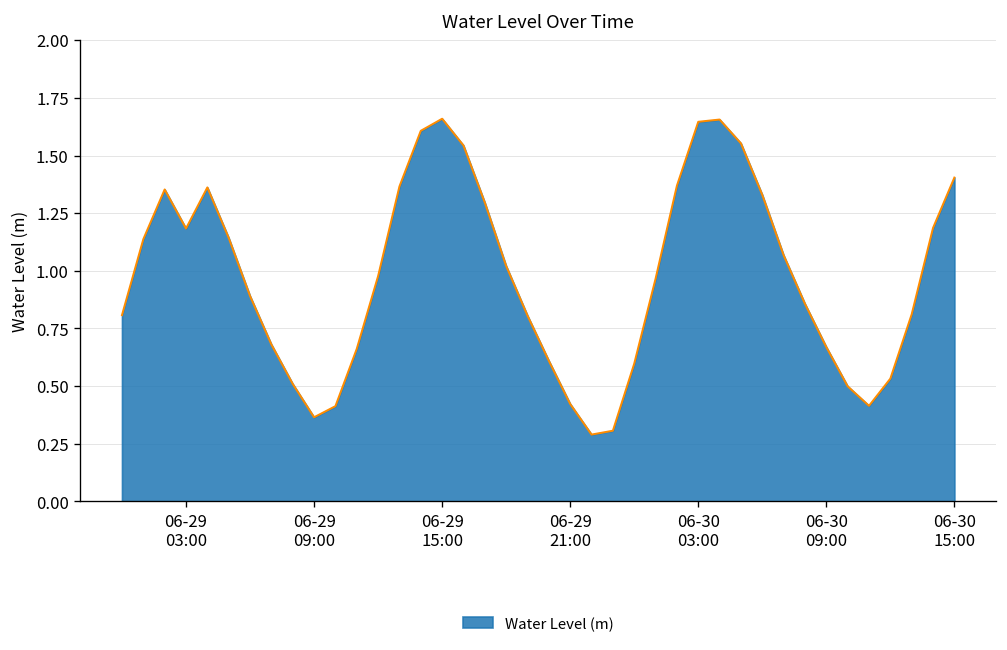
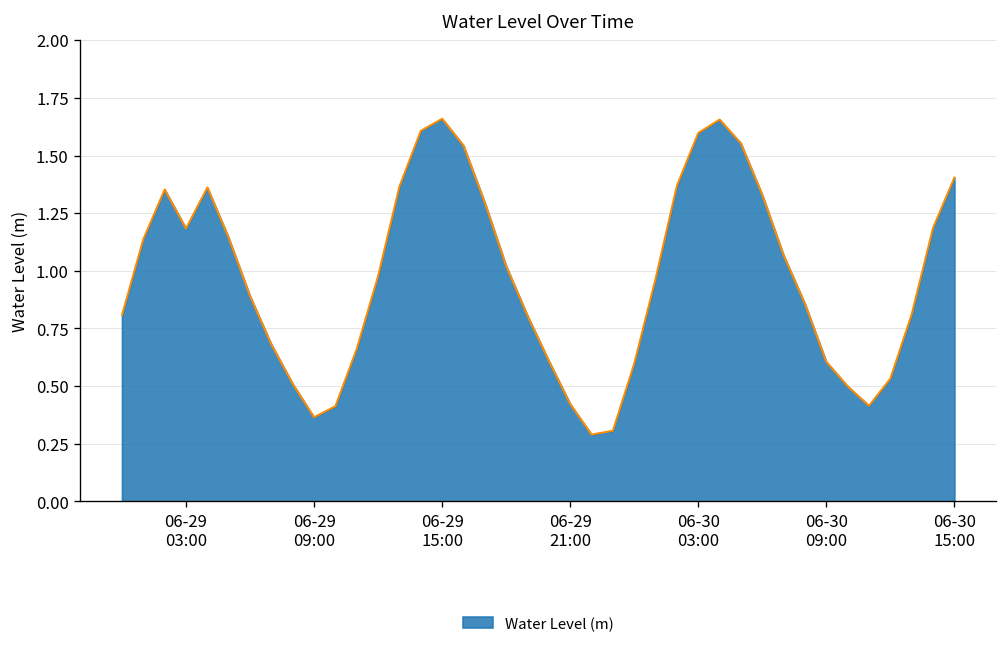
  {
    "06-29 03:00": 1.18,
    "06-29 09:00": 0.36,
    "06-29 15:00": 1.66,
    "06-29 21:00": 0.42,
-   "06-30 03:00": 1.65,
-   "06-30 09:00": 0.67,
+   "06-30 03:00": 1.60,
+   "06-30 09:00": 0.61,
    "06-30 15:00": 1.40
  }
